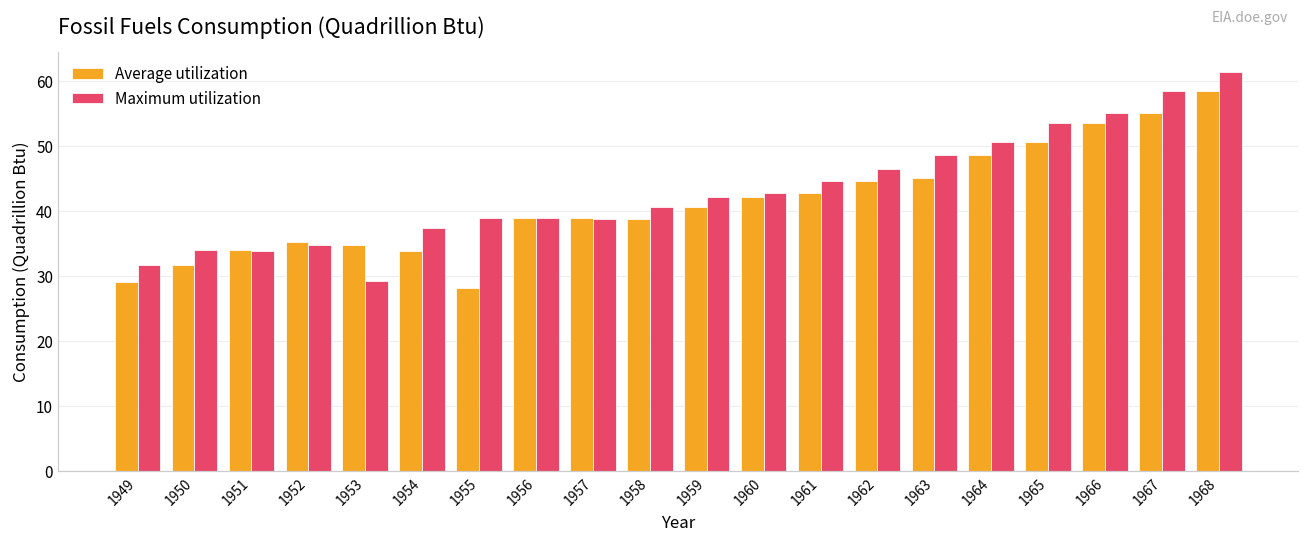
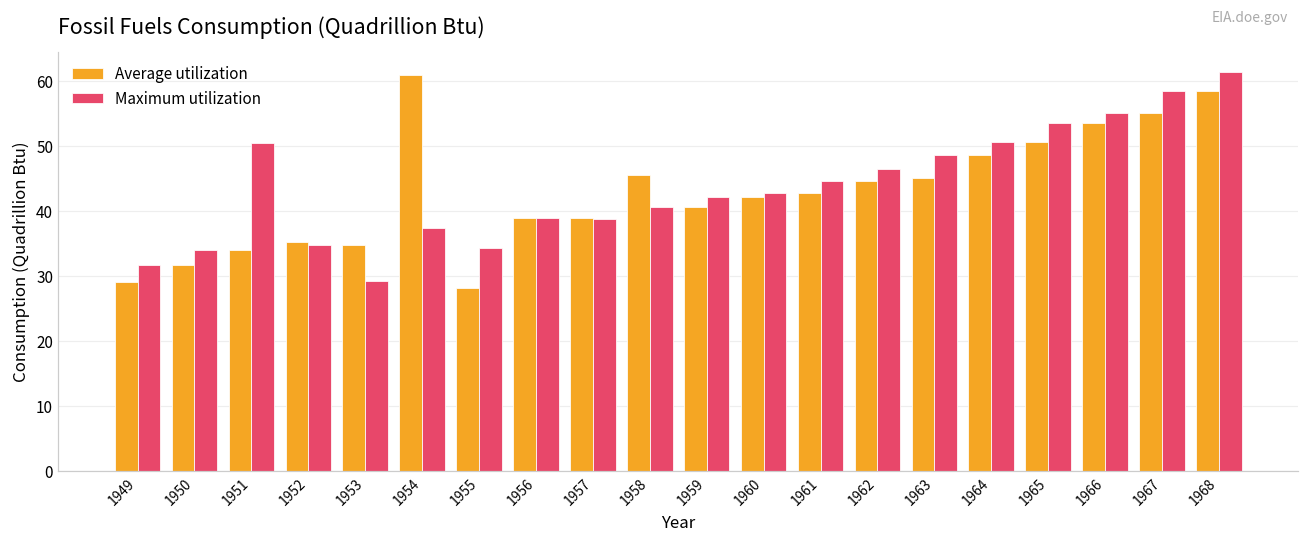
  {
    "Average utilization": {
      "1949": 29,
      "1950": 32,
      "1951": 34,
      "1952": 35,
      "1953": 35,
-     "1954": 34,
+     "1954": 61,
      "1955": 28,
      "1956": 39,
      "1957": 39,
-     "1958": 39,
+     "1958": 46,
      "1959": 41,
      "1960": 42,
      "1961": 43,
      "1962": 45,
      "1963": 45,
      "1964": 49,
      "1965": 51,
      "1966": 54,
      "1967": 55,
      "1968": 59
    },
    "Maximum utilization": {
      "1949": 32,
      "1950": 34,
-     "1951": 34,
+     "1951": 50,
      "1952": 35,
      "1953": 29,
      "1954": 37,
-     "1955": 39,
+     "1955": 34,
      "1956": 39,
      "1957": 39,
      "1958": 41,
      "1959": 42,
      "1960": 43,
      "1961": 45,
      "1962": 47,
      "1963": 49,
      "1964": 51,
      "1965": 54,
      "1966": 55,
      "1967": 59,
      "1968": 61
    }
  }
